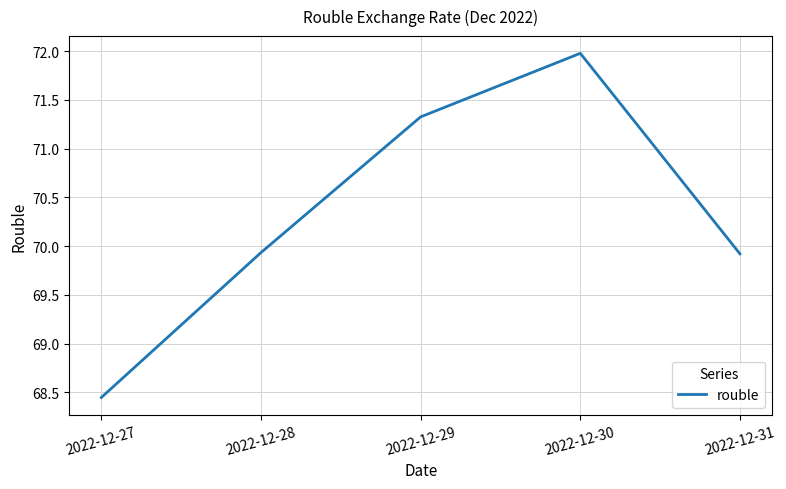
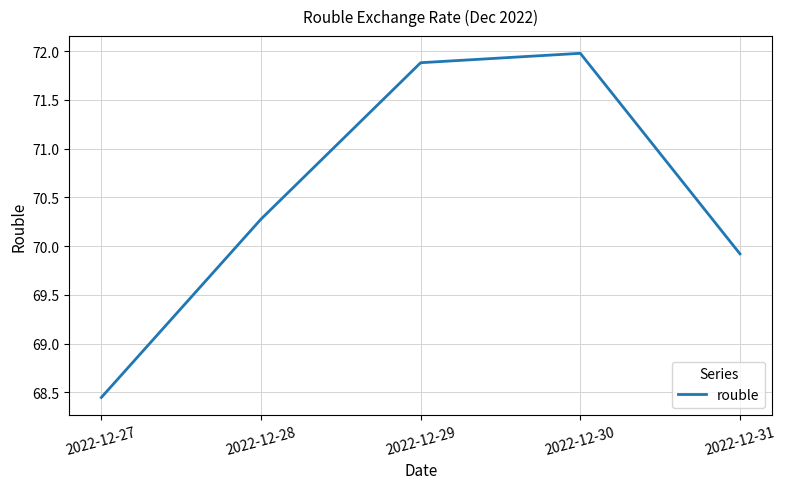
  {
    "2022-12-27": 68.4,
-   "2022-12-28": 69.9,
-   "2022-12-29": 71.3,
+   "2022-12-28": 70.3,
+   "2022-12-29": 71.9,
    "2022-12-30": 72.0,
    "2022-12-31": 69.9
  }
